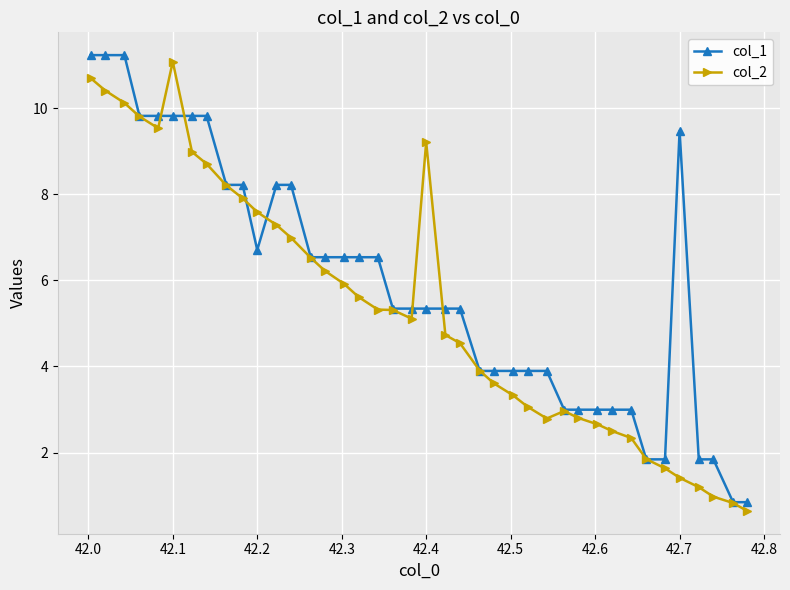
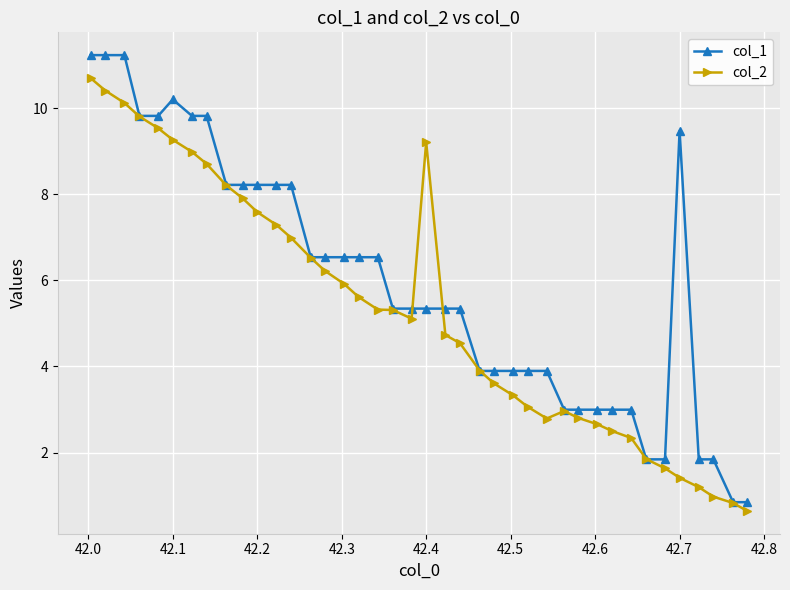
  {
    "col_1": {
-     "42.1": 9.8,
-     "42.2": 6.7,
+     "42.1": 10.2,
+     "42.2": 8.2,
      "42.4": 5.3,
      "42.7": 9.5
    },
    "col_2": {
-     "42.1": 11.1,
+     "42.1": 9.3,
      "42.2": 7.6,
      "42.4": 9.2,
      "42.7": 1.4
    }
  }
